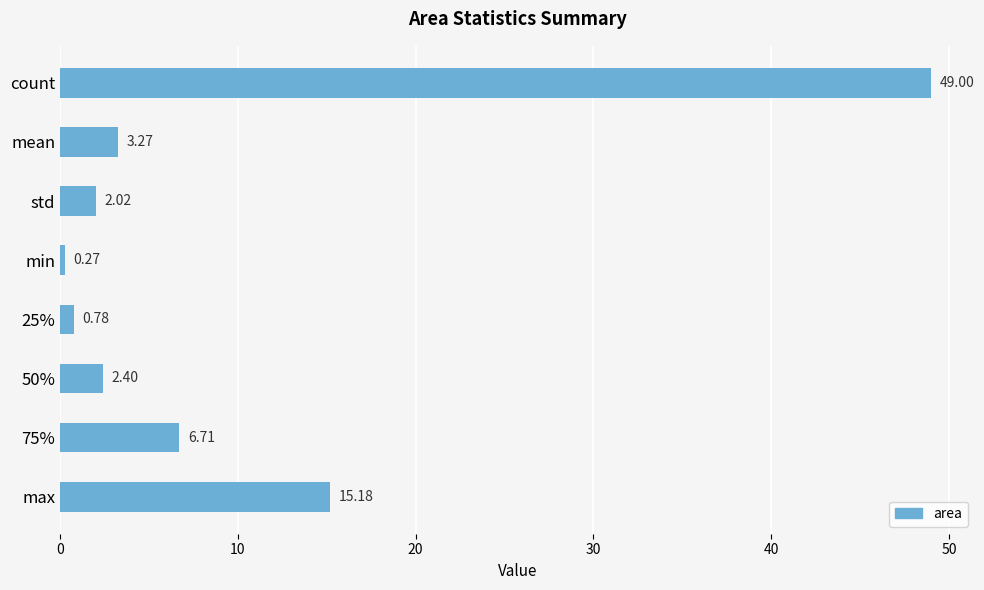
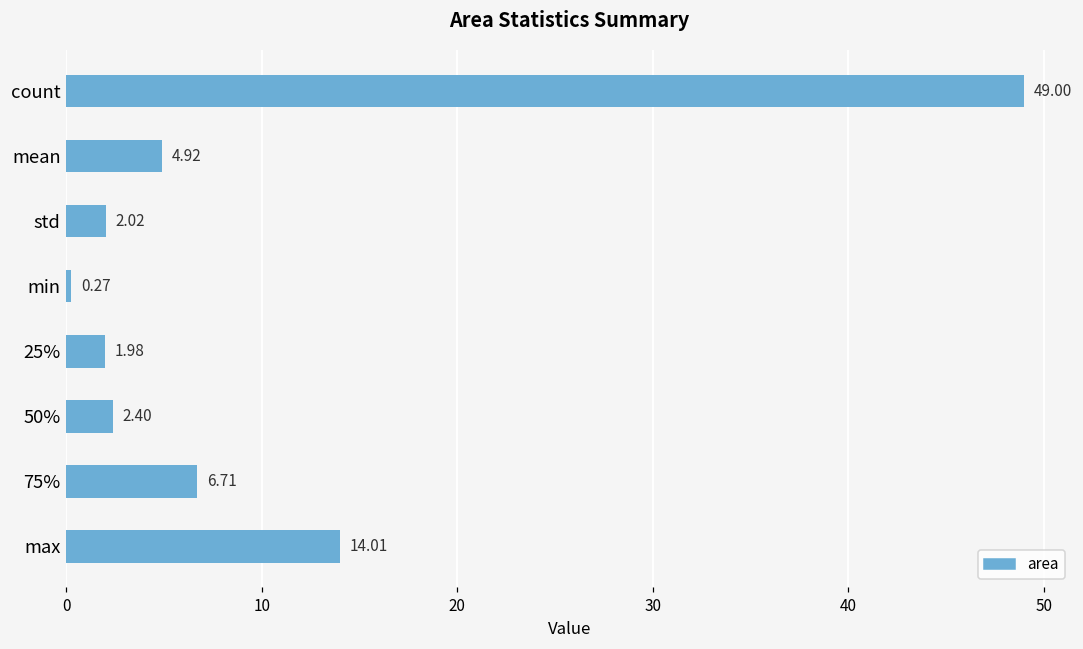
  {
    "count": 49.00,
-   "mean": 3.27,
+   "mean": 4.92,
    "std": 2.02,
    "min": 0.27,
-   "25%": 0.78,
+   "25%": 1.98,
    "50%": 2.40,
    "75%": 6.71,
-   "max": 15.18
+   "max": 14.01
  }
